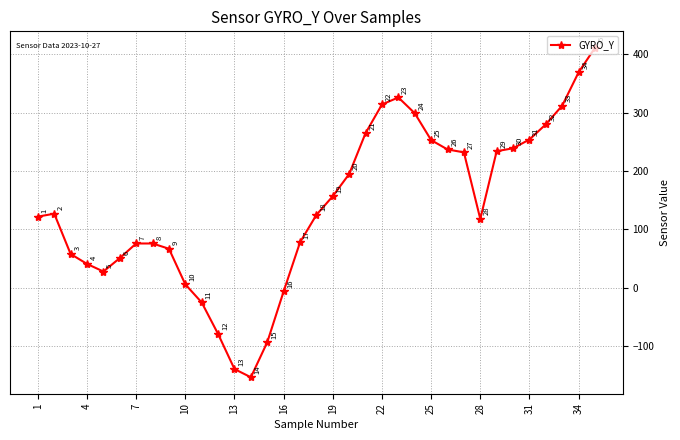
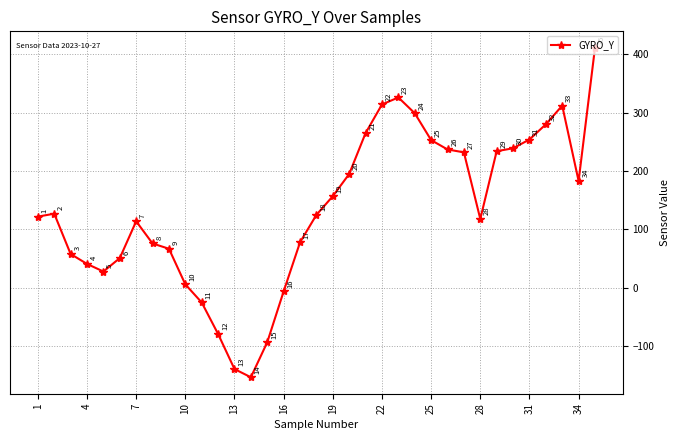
  {
-   "7": 80,
-   "34": 370
+   "7": 110,
+   "34": 180
  }
